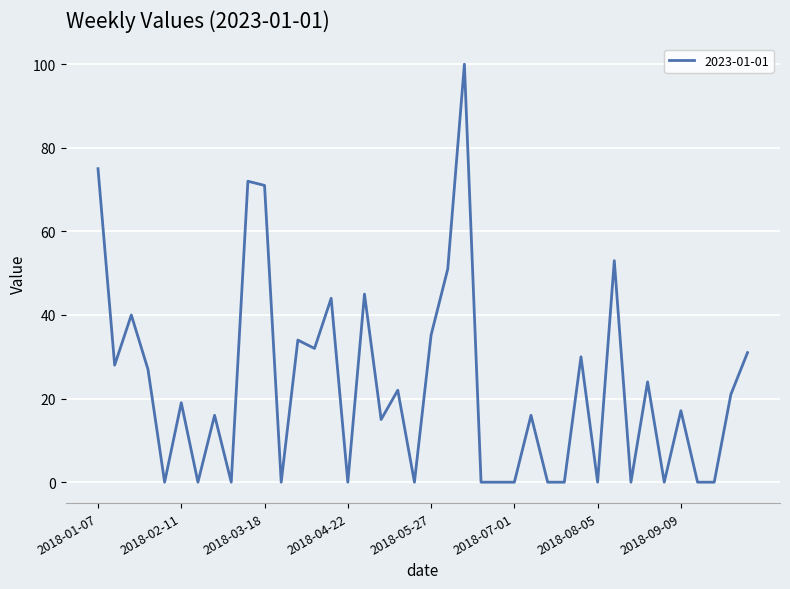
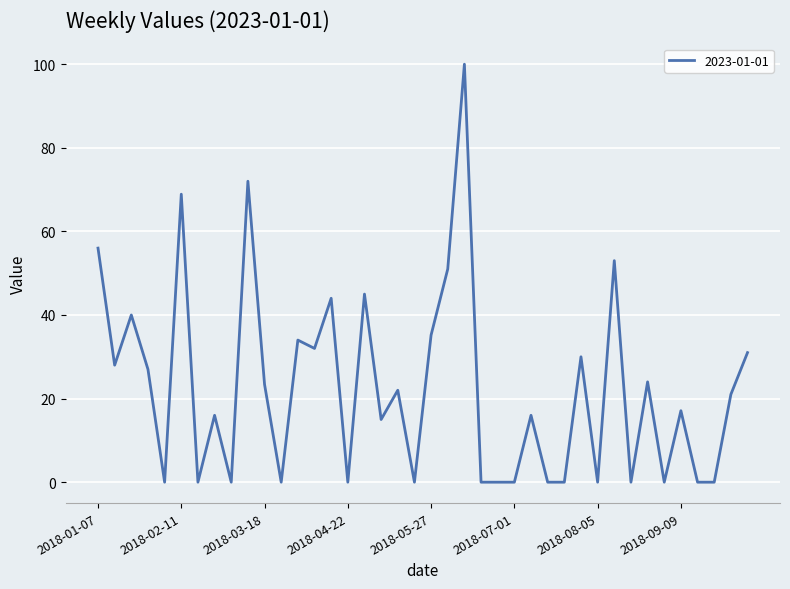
  {
-   "2018-01-07": 75,
-   "2018-02-11": 19,
-   "2018-03-18": 71,
+   "2018-01-07": 56,
+   "2018-02-11": 69,
+   "2018-03-18": 23,
    "2018-04-22": 0,
    "2018-05-27": 35,
    "2018-07-01": 0,
    "2018-08-05": 0,
    "2018-09-09": 17
  }
